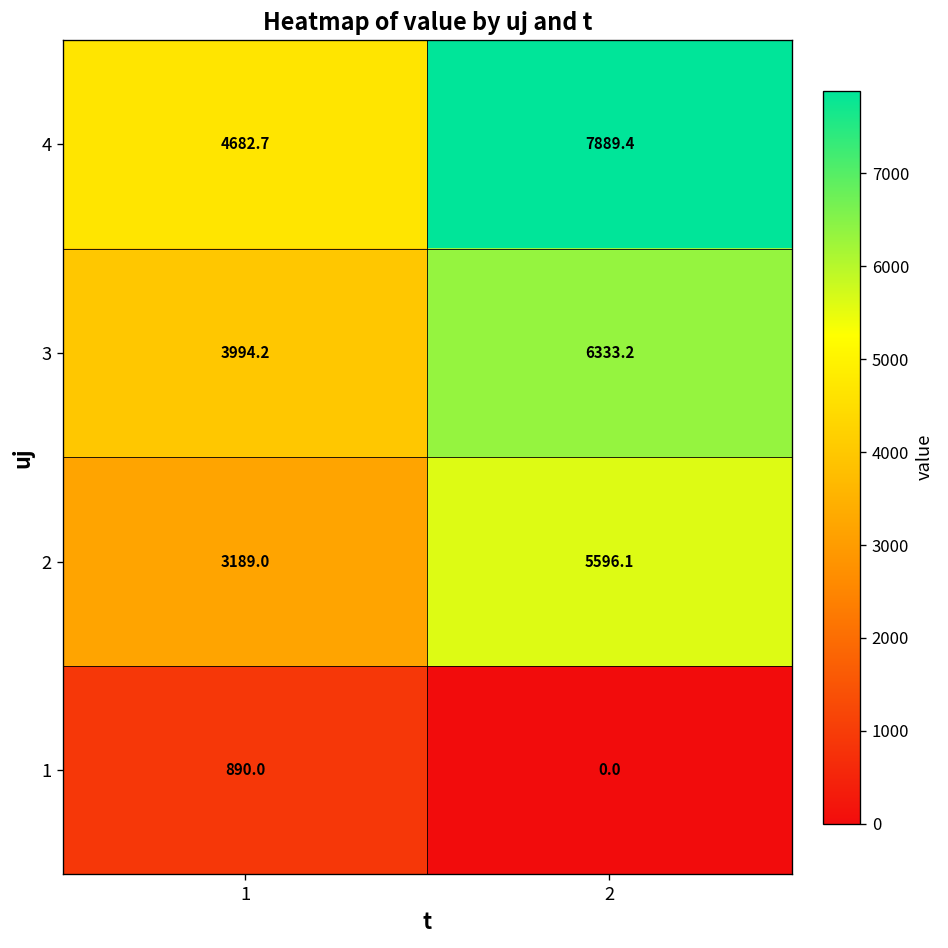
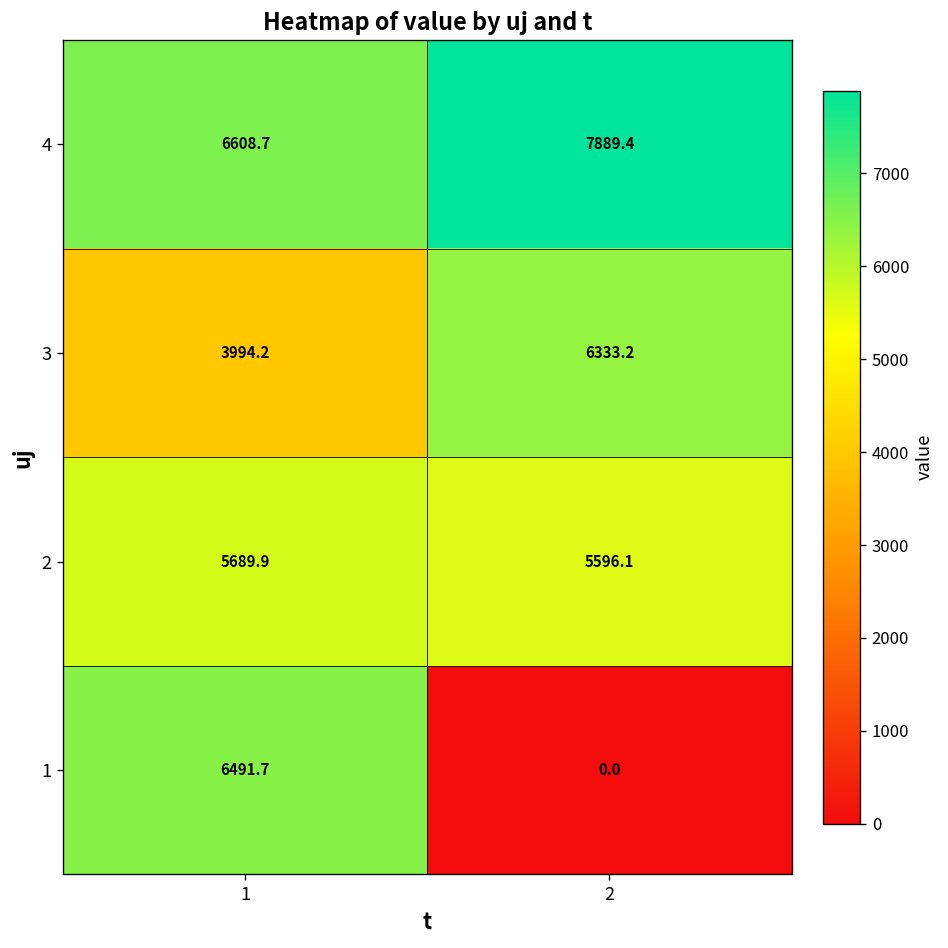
  {
    "4": {
-     "1": 4682.7,
+     "1": 6608.7,
      "2": 7889.4
    },
    "3": {
      "1": 3994.2,
      "2": 6333.2
    },
    "2": {
-     "1": 3189.0,
+     "1": 5689.9,
      "2": 5596.1
    },
    "1": {
-     "1": 890.0,
+     "1": 6491.7,
      "2": 0.0
    }
  }
